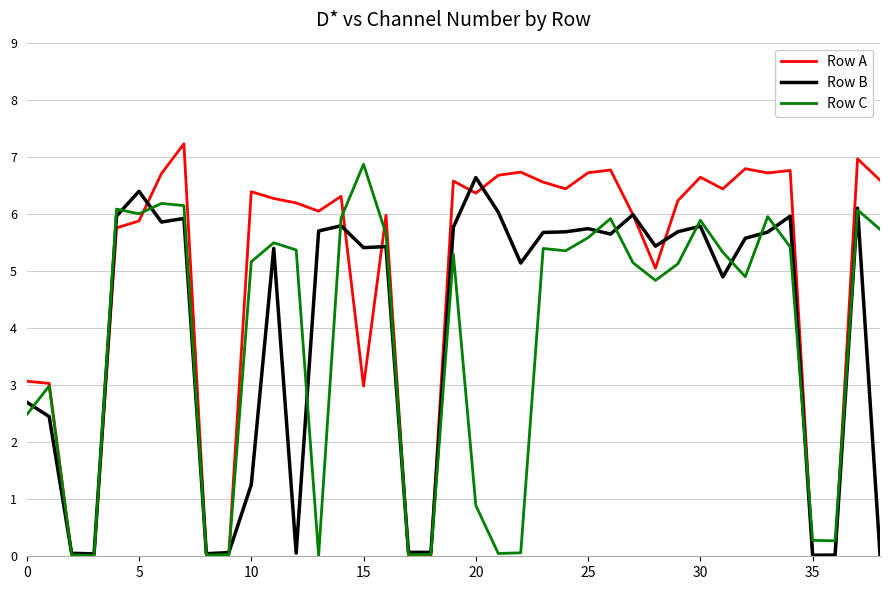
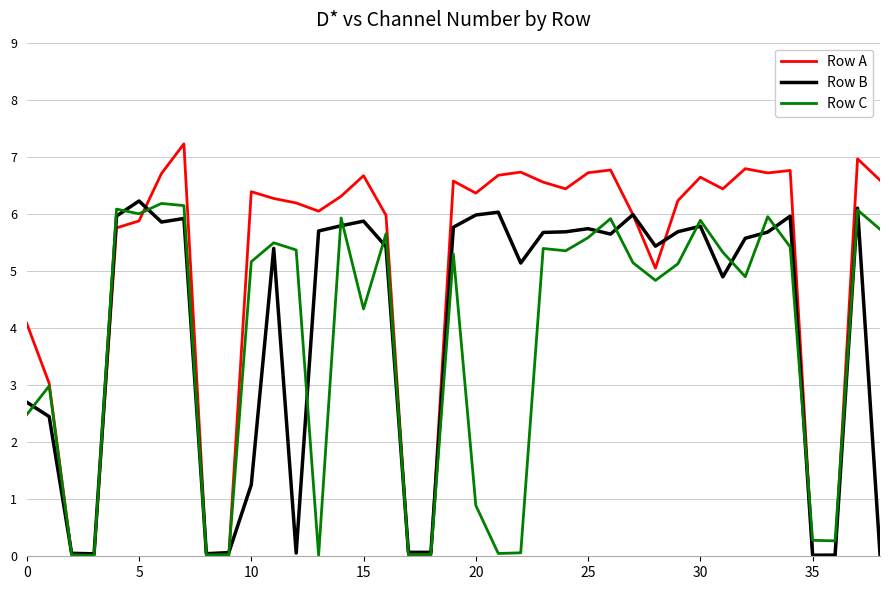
  {
    "Row A": {
-     "0": 3.1,
+     "0": 4.1,
      "5": 5.9,
      "10": 6.4,
-     "15": 3.0,
+     "15": 6.7,
      "20": 6.4,
      "25": 6.7,
      "30": 6.6
    },
    "Row B": {
      "0": 2.7,
-     "5": 6.4,
+     "5": 6.2,
      "10": 1.3,
-     "15": 5.4,
-     "20": 6.6,
+     "15": 5.9,
+     "20": 6.0,
      "25": 5.7,
      "30": 5.8
    },
    "Row C": {
      "0": 2.5,
      "5": 6.0,
      "10": 5.2,
-     "15": 6.9,
+     "15": 4.3,
      "20": 0.9,
      "25": 5.6,
      "30": 5.9,
      "35": 0.3
    }
  }
